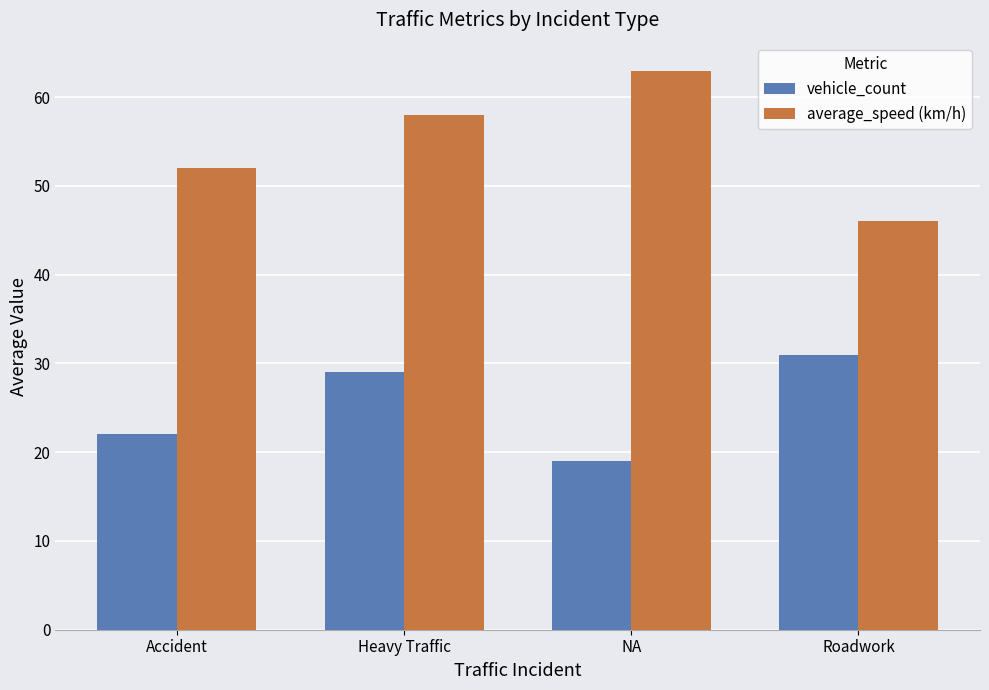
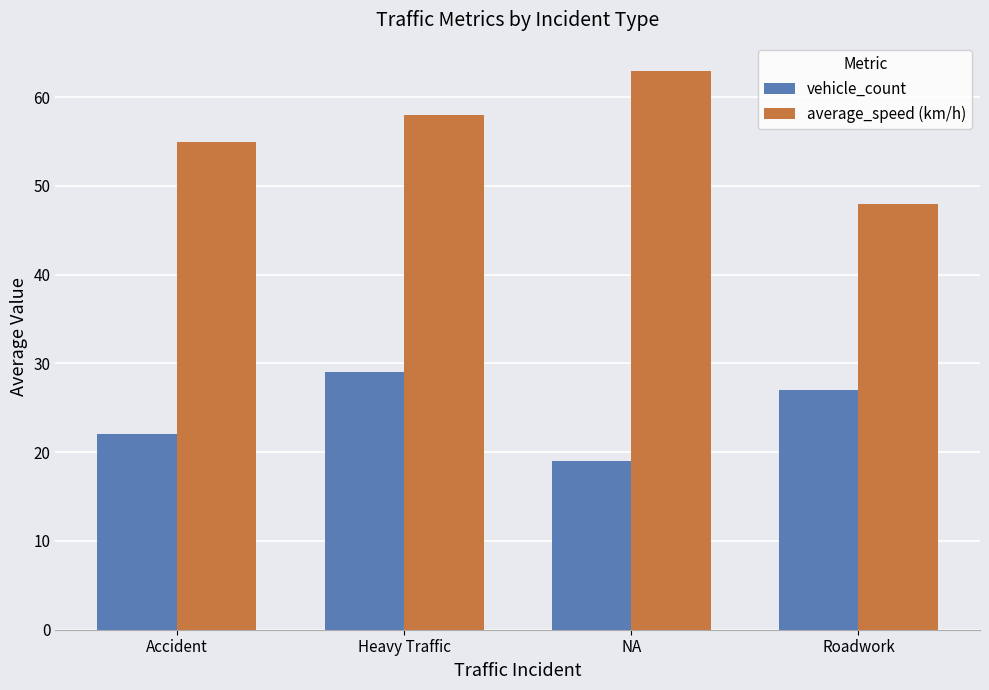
  {
    "vehicle_count": {
      "Accident": 22,
      "Heavy Traffic": 29,
      "NA": 19,
-     "Roadwork": 31
+     "Roadwork": 27
    },
    "average_speed (km/h)": {
-     "Accident": 52,
+     "Accident": 55,
      "Heavy Traffic": 58,
      "NA": 63,
-     "Roadwork": 46
+     "Roadwork": 48
    }
  }
